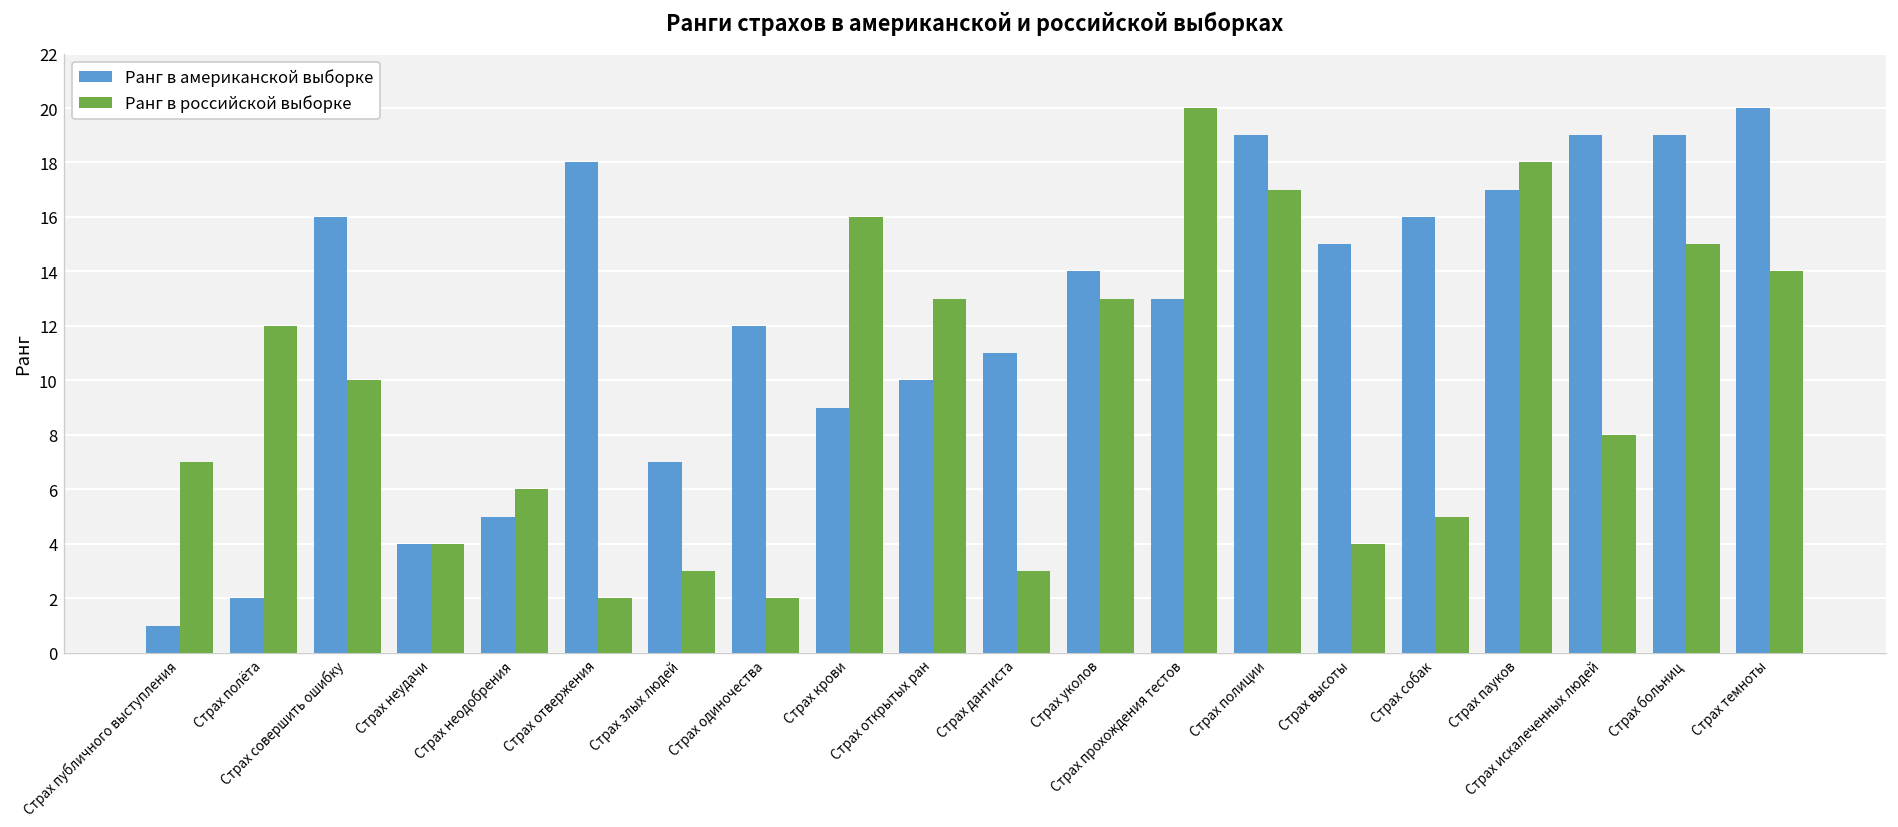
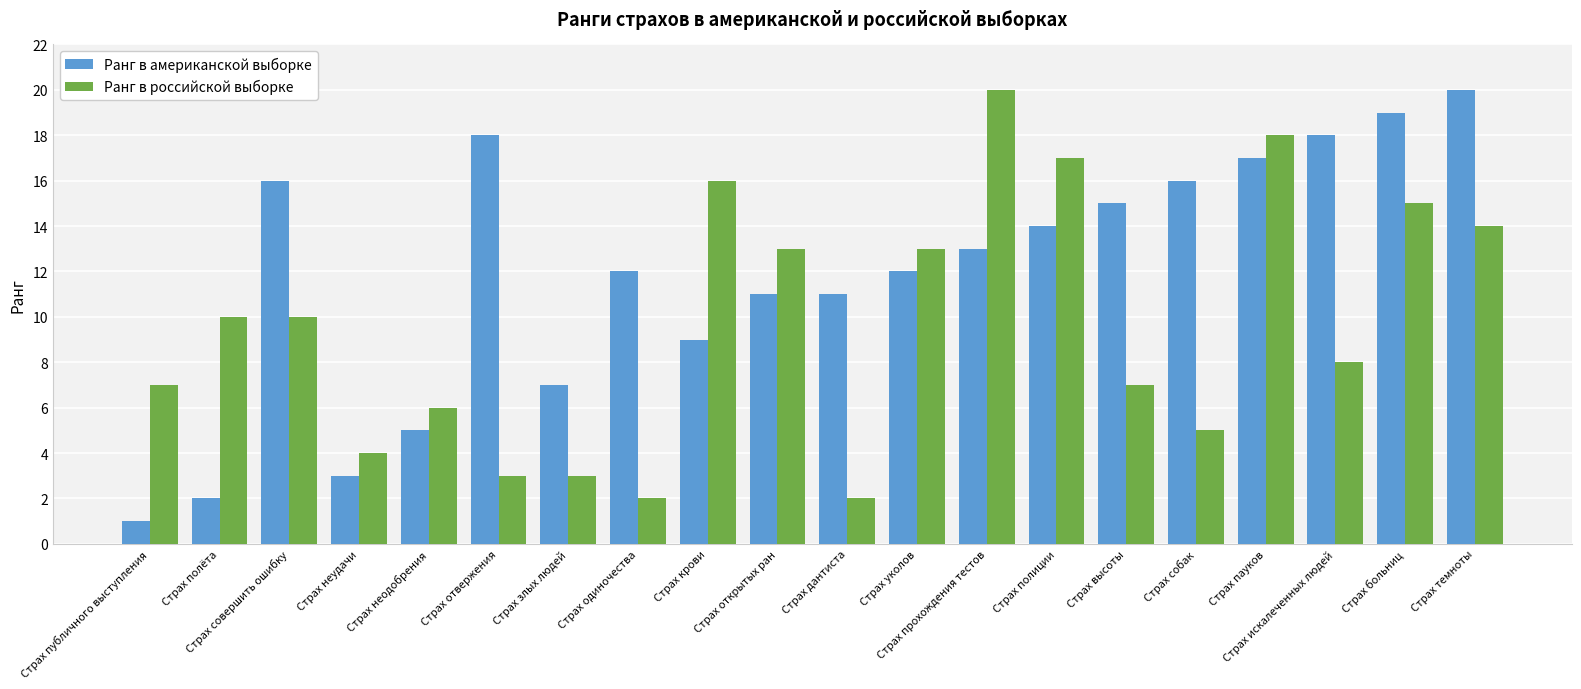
  {
    "Ранг в американской выборке": {
      "Страх публичного выступления": 1,
      "Страх полёта": 2,
      "Страх совершить ошибку": 16,
-     "Страх неудачи": 4,
+     "Страх неудачи": 3,
      "Страх неодобрения": 5,
      "Страх отвержения": 18,
      "Страх злых людей": 7,
      "Страх одиночества": 12,
      "Страх крови": 9,
-     "Страх открытых ран": 10,
+     "Страх открытых ран": 11,
      "Страх дантиста": 11,
-     "Страх уколов": 14,
+     "Страх уколов": 12,
      "Страх прохождения тестов": 13,
-     "Страх полиции": 19,
+     "Страх полиции": 14,
      "Страх высоты": 15,
      "Страх собак": 16,
      "Страх пауков": 17,
-     "Страх искалеченных людей": 19,
+     "Страх искалеченных людей": 18,
      "Страх больниц": 19,
      "Страх темноты": 20
    },
    "Ранг в российской выборке": {
      "Страх публичного выступления": 7,
-     "Страх полёта": 12,
+     "Страх полёта": 10,
      "Страх совершить ошибку": 10,
      "Страх неудачи": 4,
      "Страх неодобрения": 6,
-     "Страх отвержения": 2,
+     "Страх отвержения": 3,
      "Страх злых людей": 3,
      "Страх одиночества": 2,
      "Страх крови": 16,
      "Страх открытых ран": 13,
-     "Страх дантиста": 3,
+     "Страх дантиста": 2,
      "Страх уколов": 13,
      "Страх прохождения тестов": 20,
      "Страх полиции": 17,
-     "Страх высоты": 4,
+     "Страх высоты": 7,
      "Страх собак": 5,
      "Страх пауков": 18,
      "Страх искалеченных людей": 8,
      "Страх больниц": 15,
      "Страх темноты": 14
    }
  }
